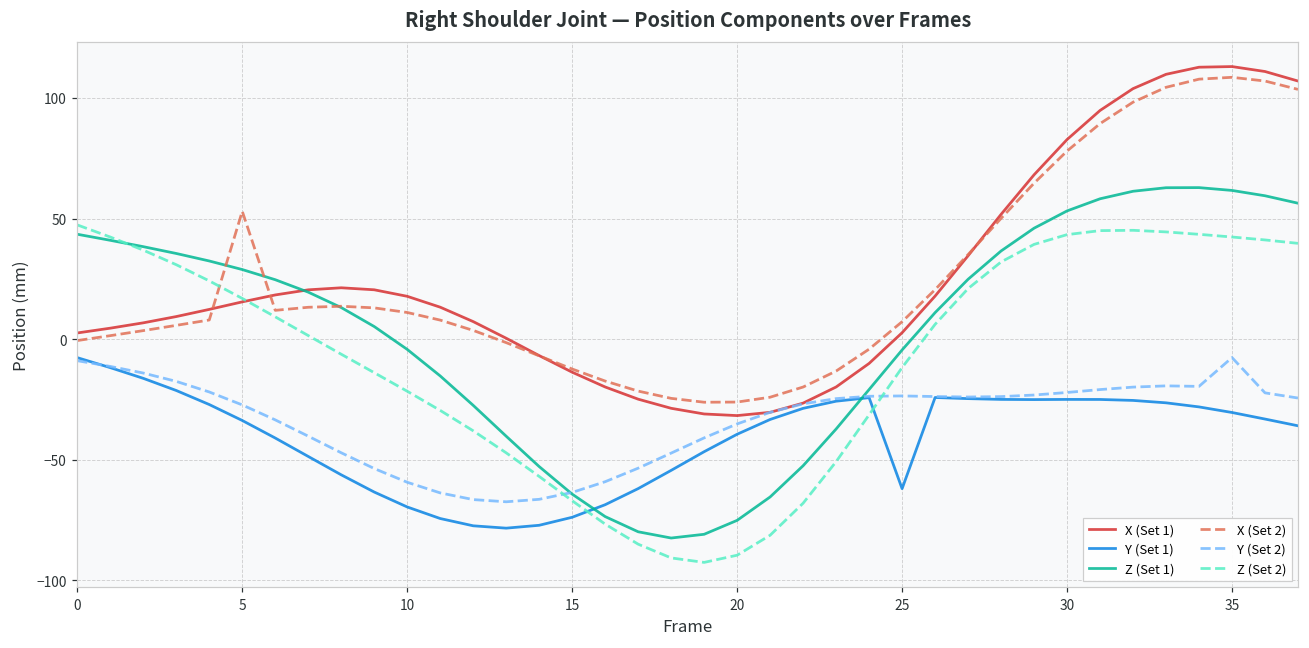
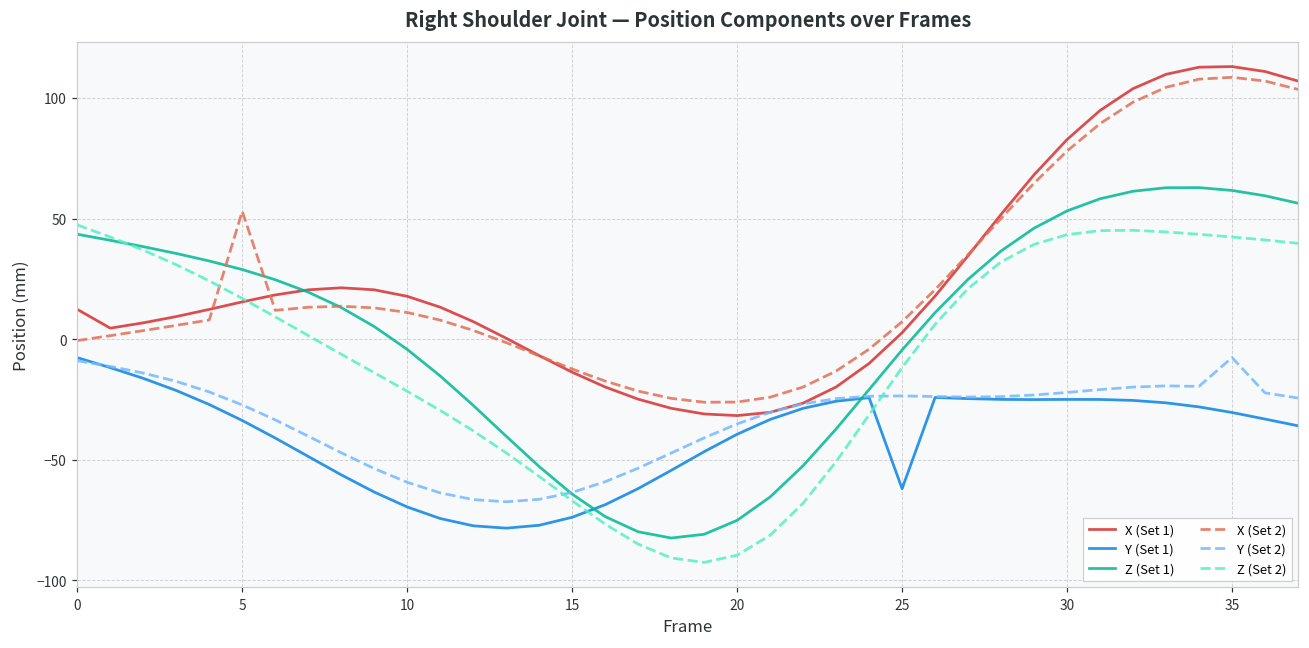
  {
    "X (Set 1)": {
-     "0": 3,
+     "0": 12,
      "5": 15,
      "10": 18,
      "15": -14,
      "20": -32,
      "25": 3,
      "30": 83,
      "35": 113
    },
    "Y (Set 1)": {
      "0": -8,
      "5": -34,
      "10": -70,
      "15": -74,
      "20": -39,
      "25": -62,
      "30": -25,
      "35": -30
    },
    "Z (Set 1)": {
      "0": 44,
      "5": 29,
      "10": -4,
      "20": -75,
      "25": -4,
      "30": 53,
      "35": 62
    },
    "X (Set 2)": {
      "0": -1,
      "5": 53,
      "10": 11,
      "15": -12,
      "20": -26,
      "25": 7,
      "30": 78,
      "35": 109
    },
    "Y (Set 2)": {
      "0": -9,
      "5": -27,
      "10": -59,
      "20": -35,
      "25": -24,
      "30": -22,
      "35": -8
    },
    "Z (Set 2)": {
      "0": 47,
      "5": 17,
      "10": -22,
      "15": -67,
      "20": -90,
      "25": -12,
      "30": 43,
      "35": 42
    }
  }
